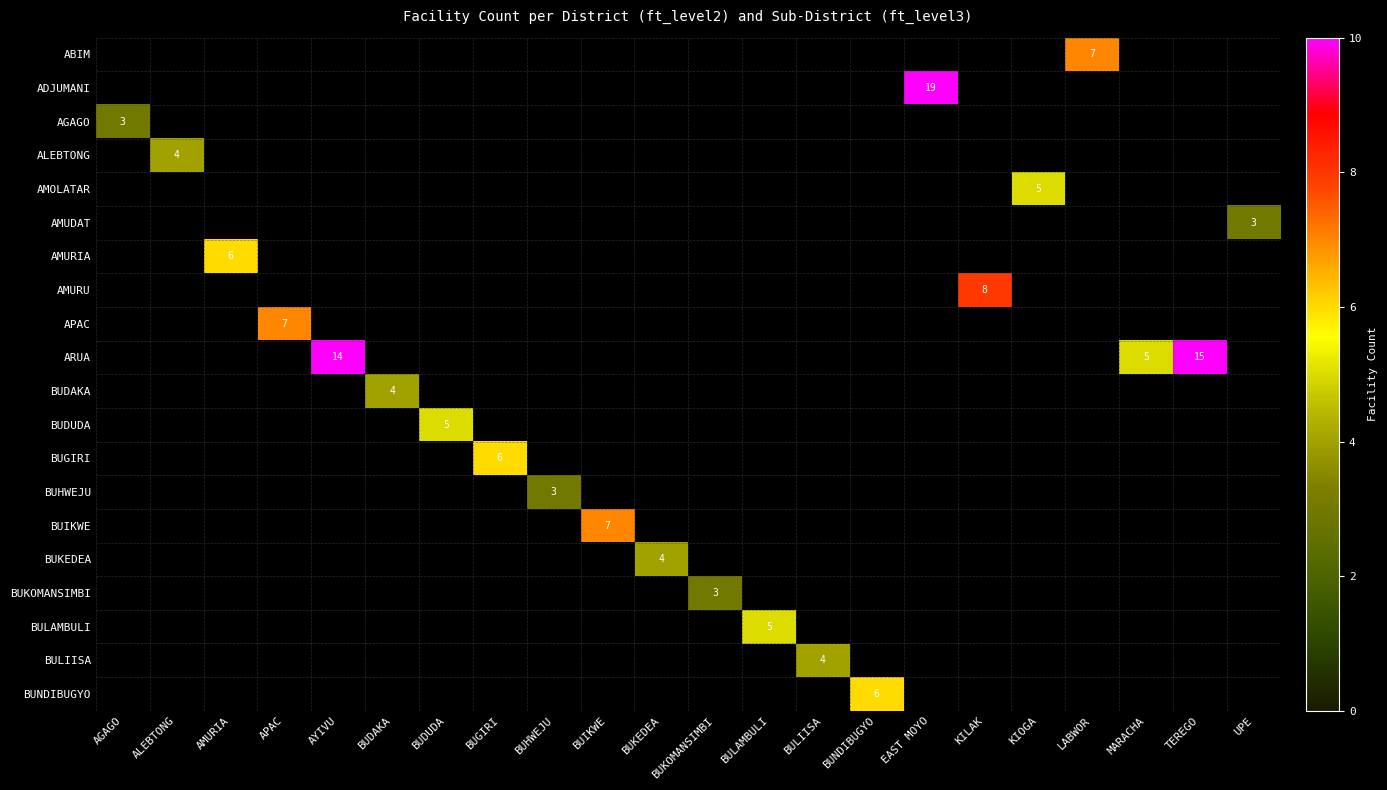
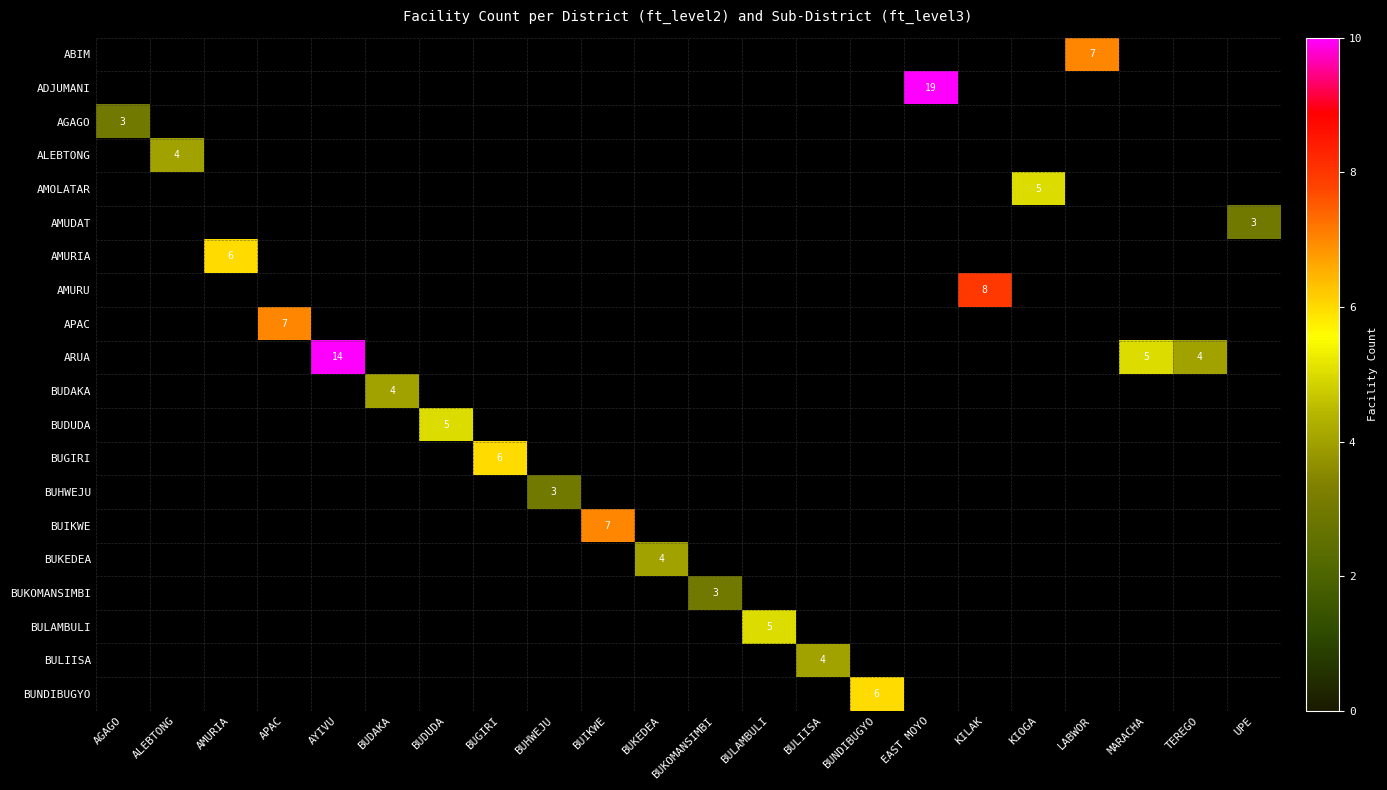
  {
    "ABIM": {
      "LABWOR": 7
    },
    "ADJUMANI": {
      "EAST MOYO": 19
    },
    "AGAGO": {
      "AGAGO": 3
    },
    "ALEBTONG": {
      "ALEBTONG": 4
    },
    "AMOLATAR": {
      "KIOGA": 5
    },
    "AMUDAT": {
      "UPE": 3
    },
    "AMURIA": {
      "AMURIA": 6
    },
    "AMURU": {
      "KILAK": 8
    },
    "APAC": {
      "APAC": 7
    },
    "ARUA": {
      "AYIVU": 14,
      "MARACHA": 5,
-     "TEREGO": 15
+     "TEREGO": 4
    },
    "BUDAKA": {
      "BUDAKA": 4
    },
    "BUDUDA": {
      "BUDUDA": 5
    },
    "BUGIRI": {
      "BUGIRI": 6
    },
    "BUHWEJU": {
      "BUHWEJU": 3
    },
    "BUIKWE": {
      "BUIKWE": 7
    },
    "BUKEDEA": {
      "BUKEDEA": 4
    },
    "BUKOMANSIMBI": {
      "BUKOMANSIMBI": 3
    },
    "BULAMBULI": {
      "BULAMBULI": 5
    },
    "BULIISA": {
      "BULIISA": 4
    },
    "BUNDIBUGYO": {
      "BUNDIBUGYO": 6
    }
  }
